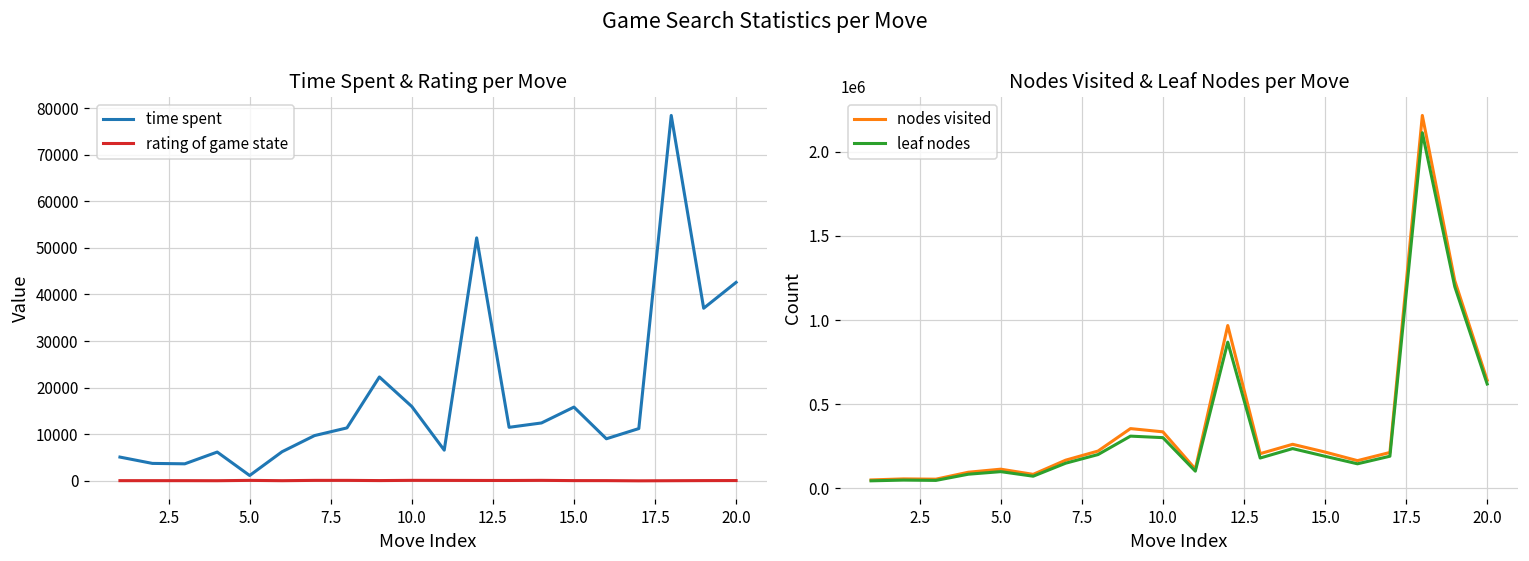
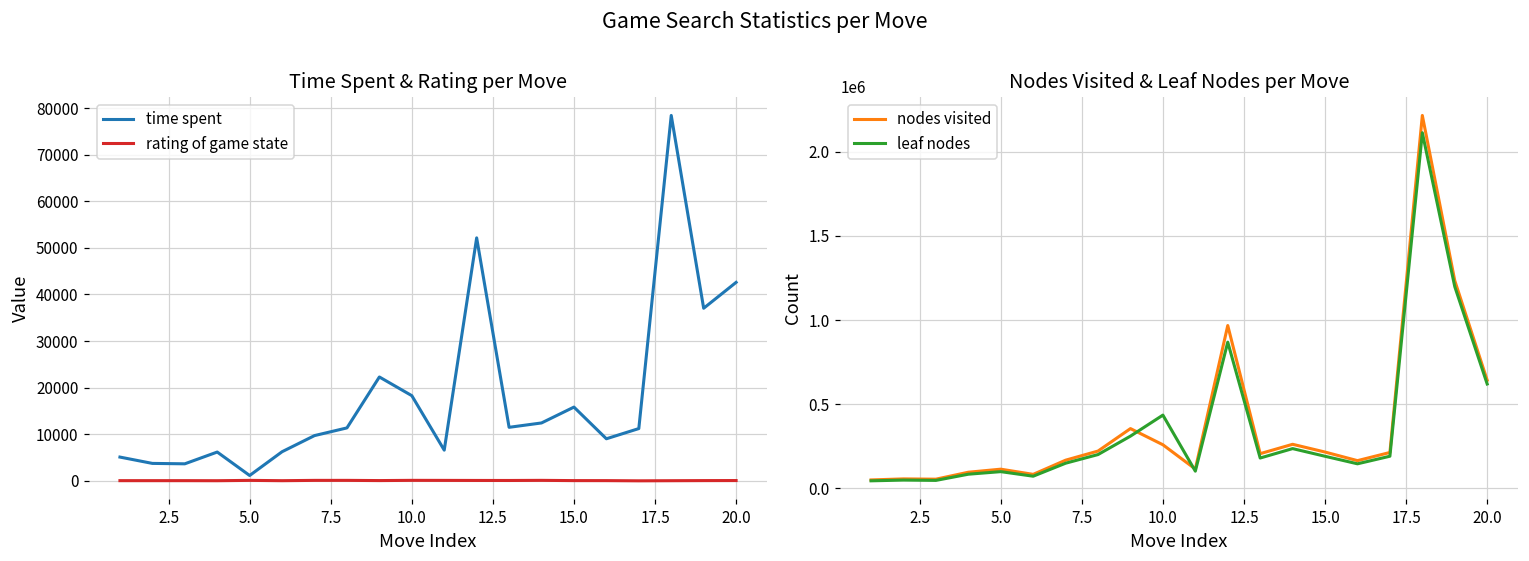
  {
    "Time Spent & Rating per Move": {
      "time spent": {
        "5.0": 1000,
-       "10.0": 16000,
+       "10.0": 18000,
        "15.0": 16000,
        "20.0": 43000
      },
      "rating of game state": {
        "5.0": 0,
        "10.0": 0,
        "15.0": 0,
        "20.0": 0
      }
    },
    "Nodes Visited & Leaf Nodes per Move": {
      "nodes visited": {
-       "10.0": 340000,
+       "10.0": 260000,
        "15.0": 220000,
        "20.0": 640000
      },
      "leaf nodes": {
-       "10.0": 300000,
+       "10.0": 430000,
        "15.0": 190000,
        "20.0": 620000
      }
    }
  }
